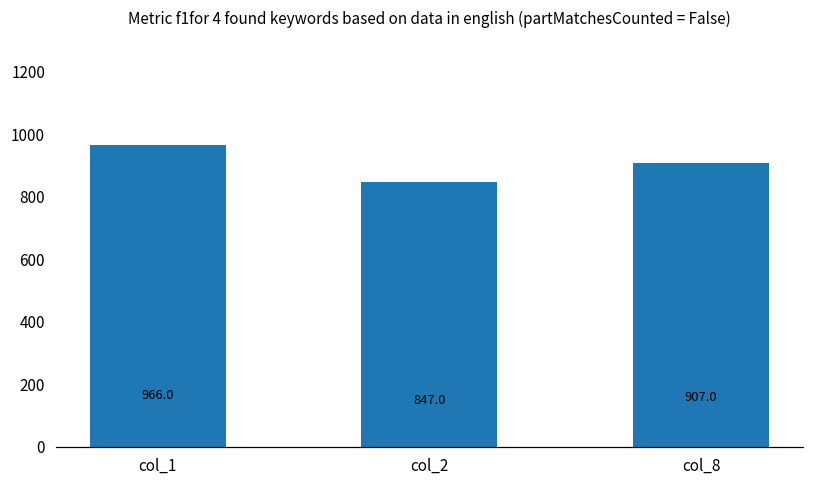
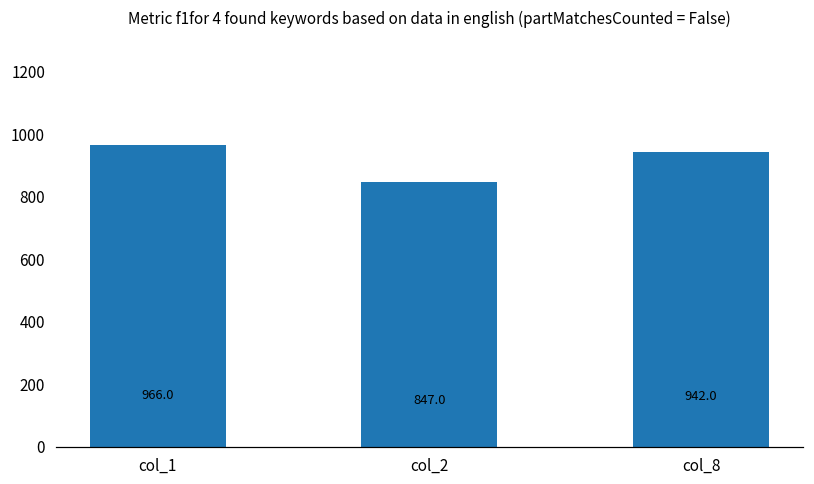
  {
    "col_1": 966.0,
    "col_2": 847.0,
-   "col_8": 907.0
+   "col_8": 942.0
  }
